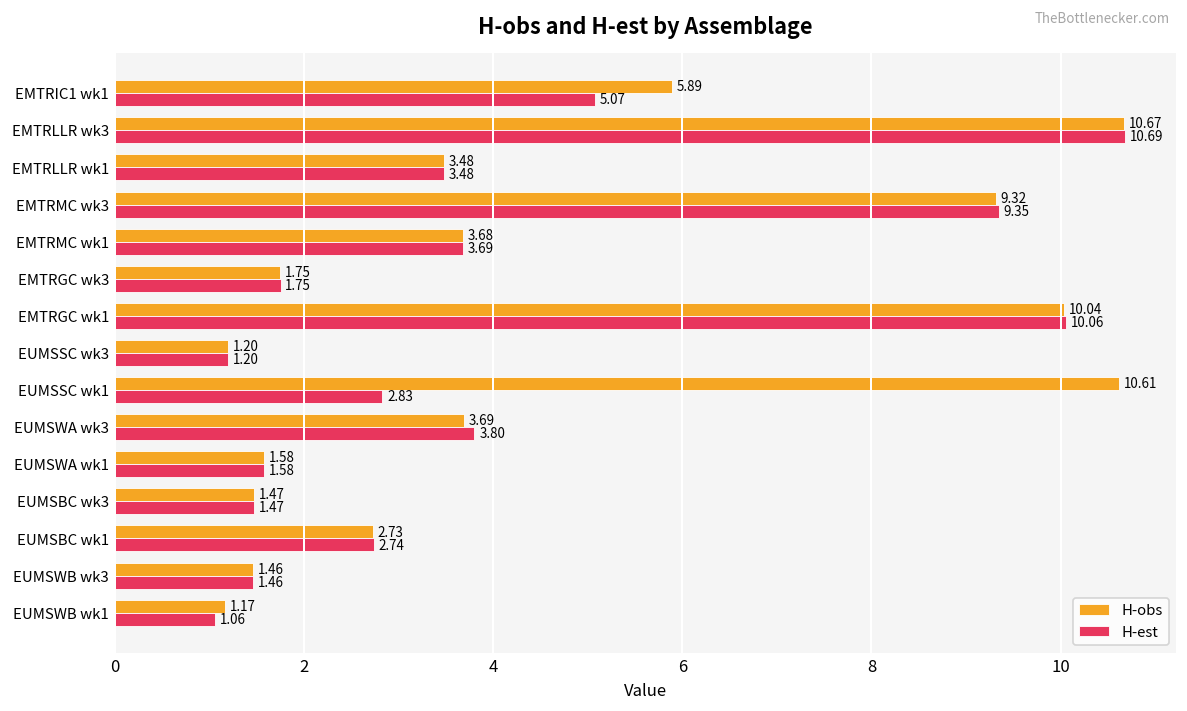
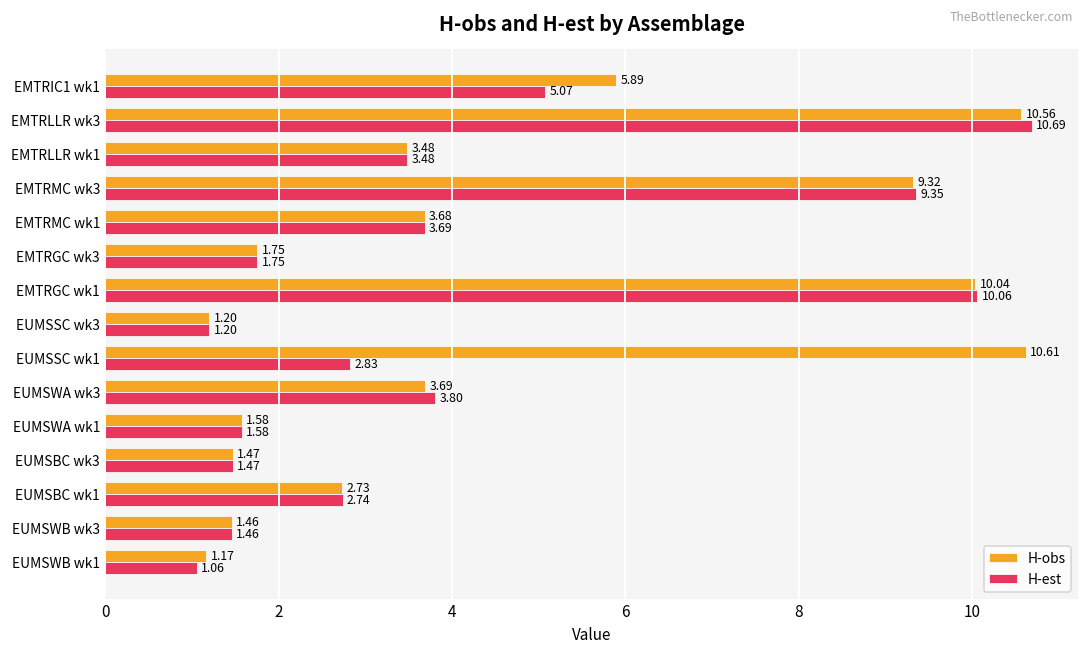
  {
    "H-obs": {
      "EMTRIC1 wk1": 5.89,
-     "EMTRLLR wk3": 10.67,
+     "EMTRLLR wk3": 10.56,
      "EMTRLLR wk1": 3.48,
      "EMTRMC wk3": 9.32,
      "EMTRMC wk1": 3.68,
      "EMTRGC wk3": 1.75,
      "EMTRGC wk1": 10.04,
      "EUMSSC wk3": 1.20,
      "EUMSSC wk1": 10.61,
      "EUMSWA wk3": 3.69,
      "EUMSWA wk1": 1.58,
      "EUMSBC wk3": 1.47,
      "EUMSBC wk1": 2.73,
      "EUMSWB wk3": 1.46,
      "EUMSWB wk1": 1.17
    },
    "H-est": {
      "EMTRIC1 wk1": 5.07,
      "EMTRLLR wk3": 10.69,
      "EMTRLLR wk1": 3.48,
      "EMTRMC wk3": 9.35,
      "EMTRMC wk1": 3.69,
      "EMTRGC wk3": 1.75,
      "EMTRGC wk1": 10.06,
      "EUMSSC wk3": 1.20,
      "EUMSSC wk1": 2.83,
      "EUMSWA wk3": 3.80,
      "EUMSWA wk1": 1.58,
      "EUMSBC wk3": 1.47,
      "EUMSBC wk1": 2.74,
      "EUMSWB wk3": 1.46,
      "EUMSWB wk1": 1.06
    }
  }
